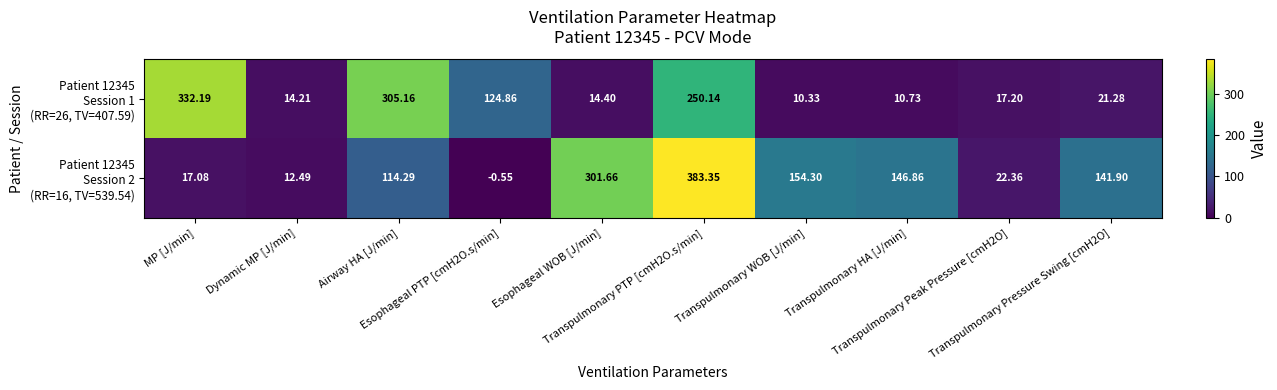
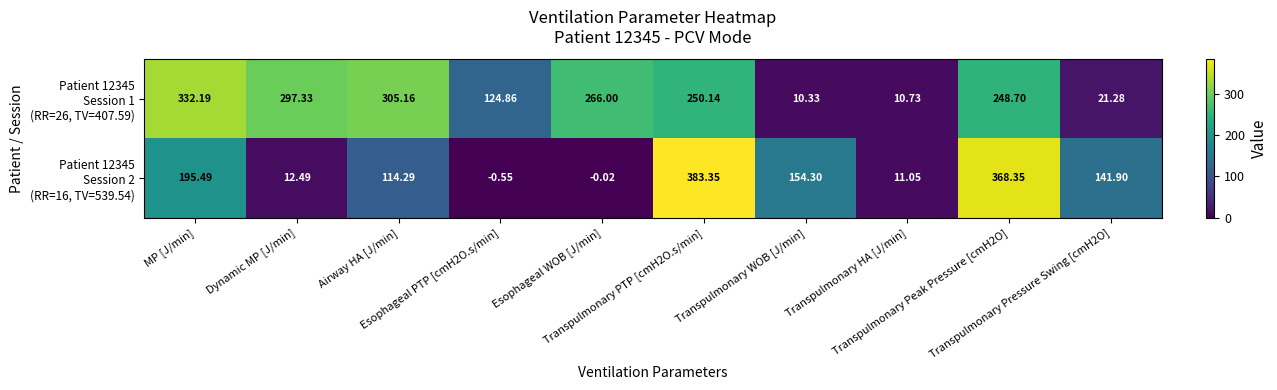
  {
    "Patient 12345 Session 1 (RR=26, TV=407.59)": {
      "MP [J/min]": 332.19,
-     "Dynamic MP [J/min]": 14.21,
+     "Dynamic MP [J/min]": 297.33,
      "Airway HA [J/min]": 305.16,
      "Esophageal PTP [cmH2O.s/min]": 124.86,
-     "Esophageal WOB [J/min]": 14.40,
+     "Esophageal WOB [J/min]": 266.00,
      "Transpulmonary PTP [cmH2O.s/min]": 250.14,
      "Transpulmonary WOB [J/min]": 10.33,
      "Transpulmonary HA [J/min]": 10.73,
-     "Transpulmonary Peak Pressure [cmH2O]": 17.20,
+     "Transpulmonary Peak Pressure [cmH2O]": 248.70,
      "Transpulmonary Pressure Swing [cmH2O]": 21.28
    },
    "Patient 12345 Session 2 (RR=16, TV=539.54)": {
-     "MP [J/min]": 17.08,
+     "MP [J/min]": 195.49,
      "Dynamic MP [J/min]": 12.49,
      "Airway HA [J/min]": 114.29,
      "Esophageal PTP [cmH2O.s/min]": -0.55,
-     "Esophageal WOB [J/min]": 301.66,
+     "Esophageal WOB [J/min]": -0.02,
      "Transpulmonary PTP [cmH2O.s/min]": 383.35,
      "Transpulmonary WOB [J/min]": 154.30,
-     "Transpulmonary HA [J/min]": 146.86,
-     "Transpulmonary Peak Pressure [cmH2O]": 22.36,
+     "Transpulmonary HA [J/min]": 11.05,
+     "Transpulmonary Peak Pressure [cmH2O]": 368.35,
      "Transpulmonary Pressure Swing [cmH2O]": 141.90
    }
  }
